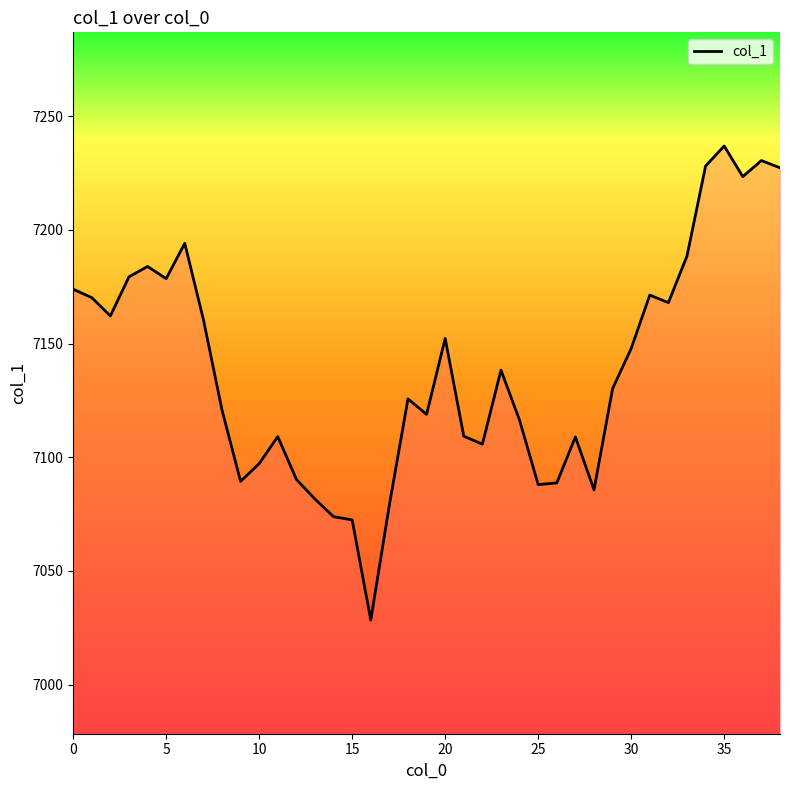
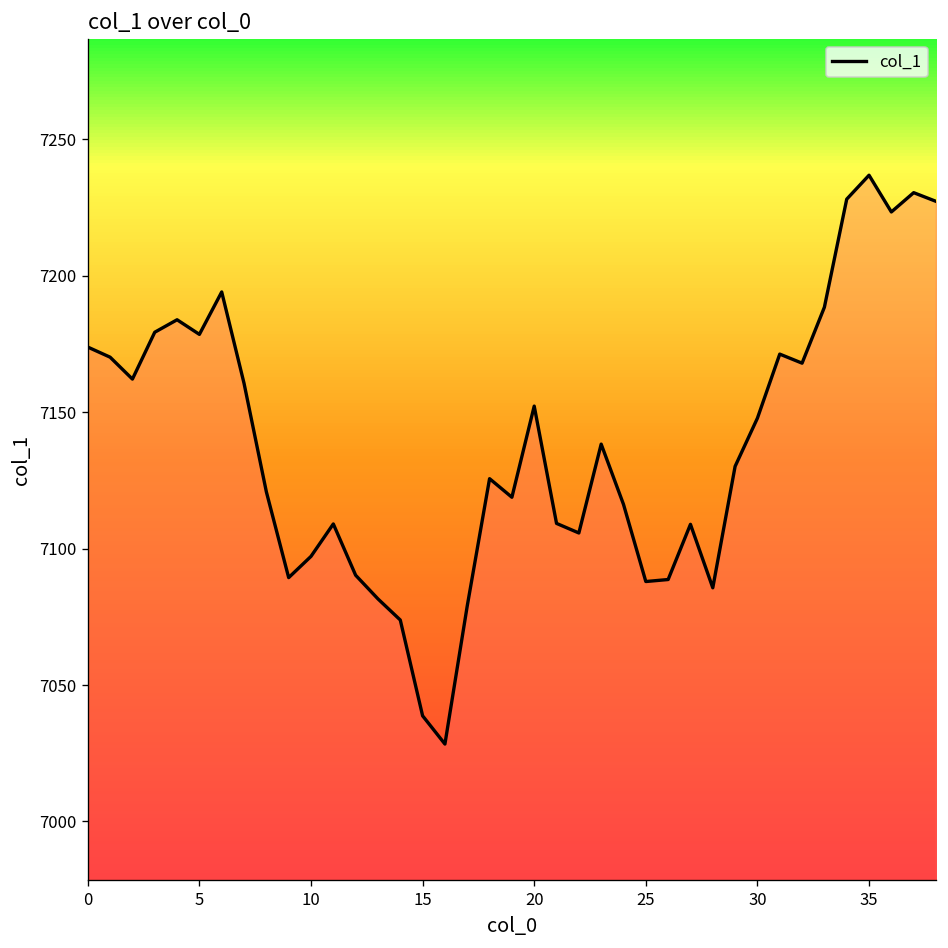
  {
    "0": 7174,
    "5": 7179,
    "10": 7097,
-   "15": 7072,
+   "15": 7039,
    "20": 7152,
    "25": 7088,
    "30": 7148,
    "35": 7237
  }
